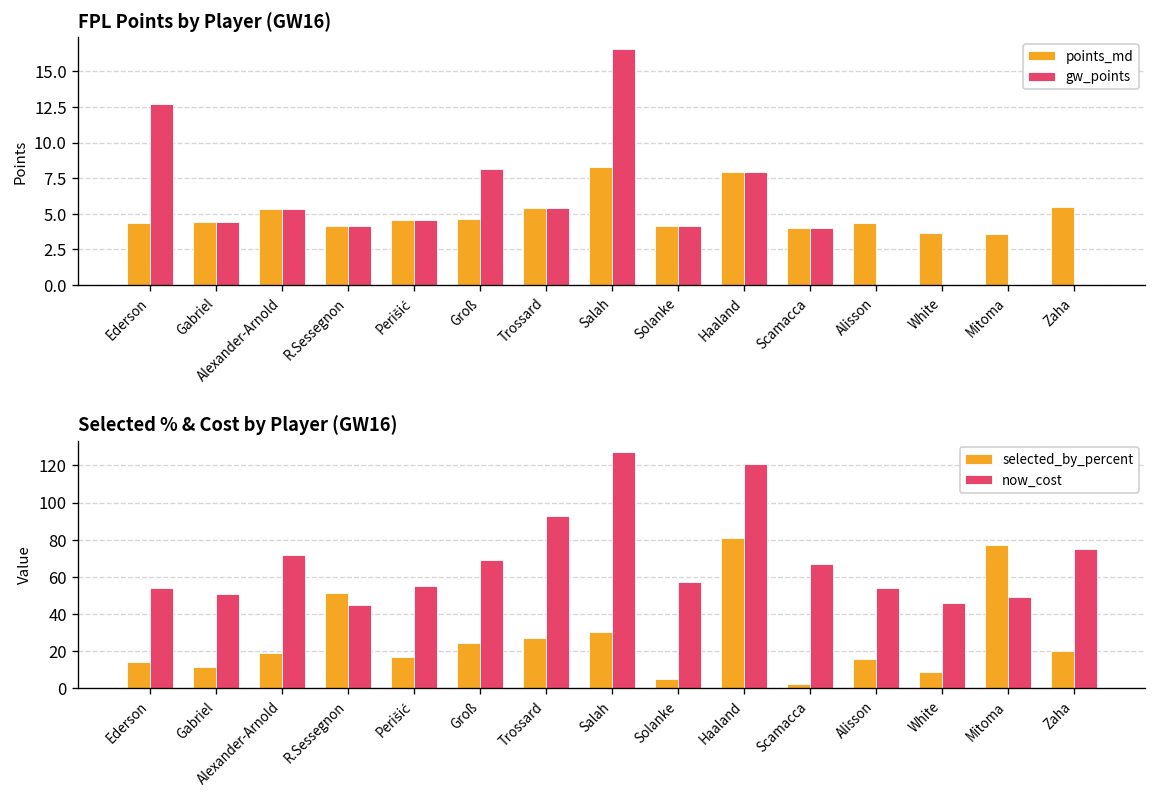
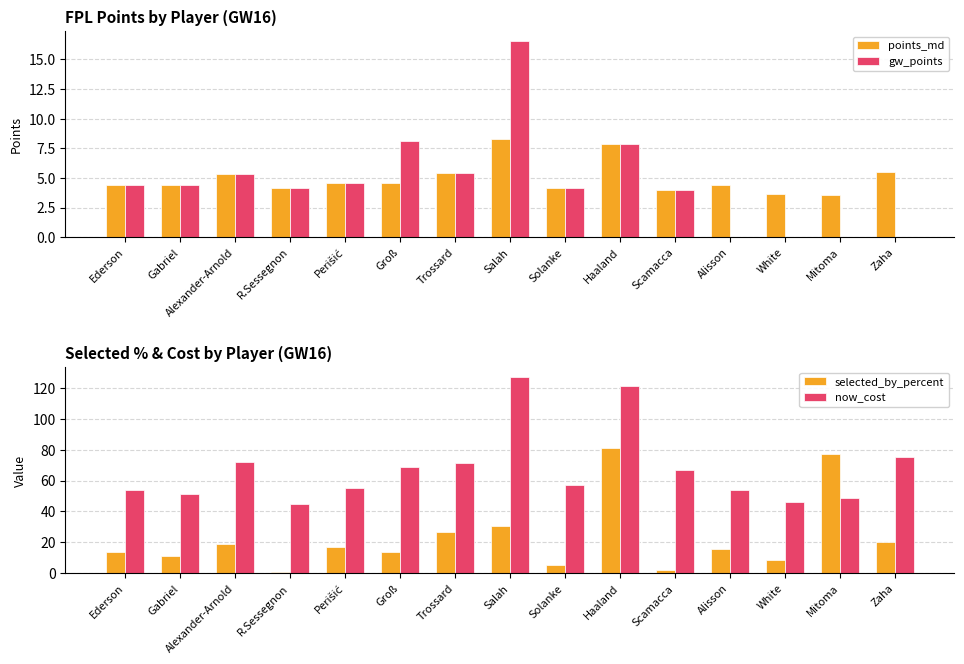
  {
    "FPL Points by Player (GW16)": {
      "points_md": {
        "Ederson": 4.4,
        "Gabriel": 4.4,
        "Alexander-Arnold": 5.3,
        "R.Sessegnon": 4.1,
        "Perišić": 4.6,
        "Groß": 4.6,
        "Trossard": 5.4,
        "Salah": 8.3,
        "Solanke": 4.1,
        "Haaland": 7.9,
        "Scamacca": 4.0,
        "Alisson": 4.4,
        "White": 3.7,
        "Mitoma": 3.6,
        "Zaha": 5.5
      },
      "gw_points": {
-       "Ederson": 12.7,
+       "Ederson": 4.4,
        "Gabriel": 4.4,
        "Alexander-Arnold": 5.3,
        "R.Sessegnon": 4.1,
        "Perišić": 4.6,
        "Groß": 8.1,
        "Trossard": 5.4,
        "Salah": 16.6,
        "Solanke": 4.1,
        "Haaland": 7.9,
        "Scamacca": 4.0,
        "Alisson": 0.0,
        "White": 0.0,
        "Mitoma": 0.0,
        "Zaha": 0.0
      }
    },
    "Selected % & Cost by Player (GW16)": {
      "selected_by_percent": {
        "Ederson": 14,
        "Gabriel": 11,
        "Alexander-Arnold": 19,
-       "R.Sessegnon": 51,
+       "R.Sessegnon": 1,
        "Perišić": 17,
-       "Groß": 24,
+       "Groß": 14,
        "Trossard": 27,
        "Salah": 31,
        "Solanke": 5,
        "Haaland": 81,
        "Scamacca": 2,
        "Alisson": 16,
        "White": 9,
        "Mitoma": 77,
        "Zaha": 20
      },
      "now_cost": {
        "Ederson": 54,
        "Gabriel": 51,
        "Alexander-Arnold": 72,
        "R.Sessegnon": 45,
        "Perišić": 55,
        "Groß": 69,
-       "Trossard": 93,
+       "Trossard": 71,
        "Salah": 127,
        "Solanke": 57,
        "Haaland": 121,
        "Scamacca": 67,
        "Alisson": 54,
        "White": 46,
        "Mitoma": 49,
        "Zaha": 75
      }
    }
  }
